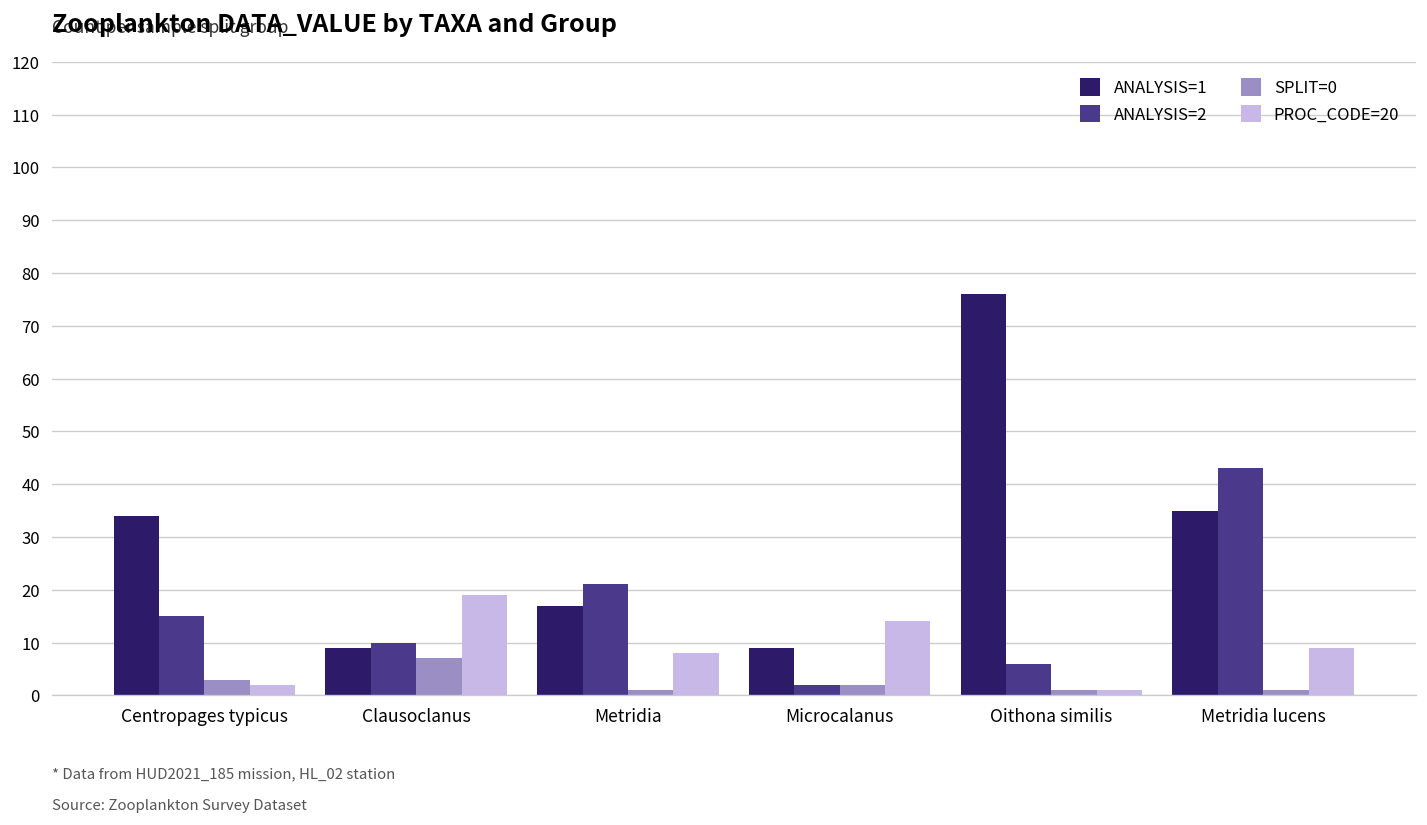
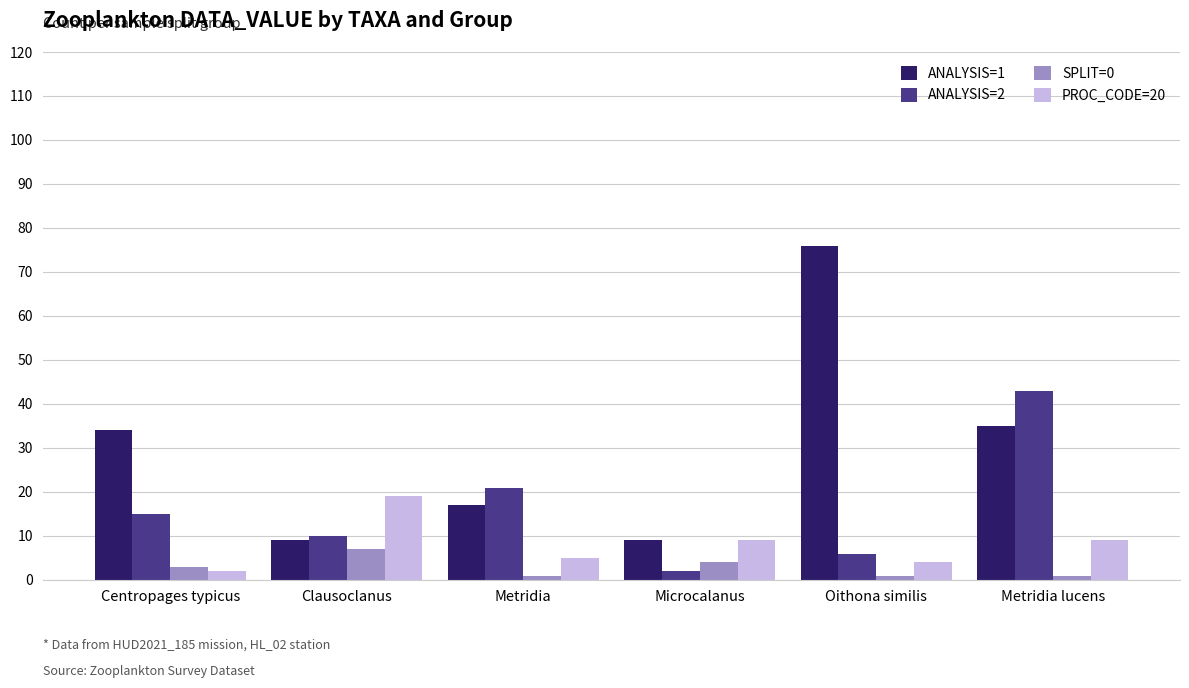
  {
    "SPLIT=0": {
      "Centropages typicus": 3,
      "Clausoclanus": 7,
      "Metridia": 1,
-     "Microcalanus": 2,
+     "Microcalanus": 4,
      "Oithona similis": 1,
      "Metridia lucens": 1
    },
    "PROC_CODE=20": {
      "Centropages typicus": 2,
      "Clausoclanus": 19,
-     "Metridia": 8,
-     "Microcalanus": 14,
-     "Oithona similis": 1,
+     "Metridia": 5,
+     "Microcalanus": 9,
+     "Oithona similis": 4,
      "Metridia lucens": 9
    }
  }
